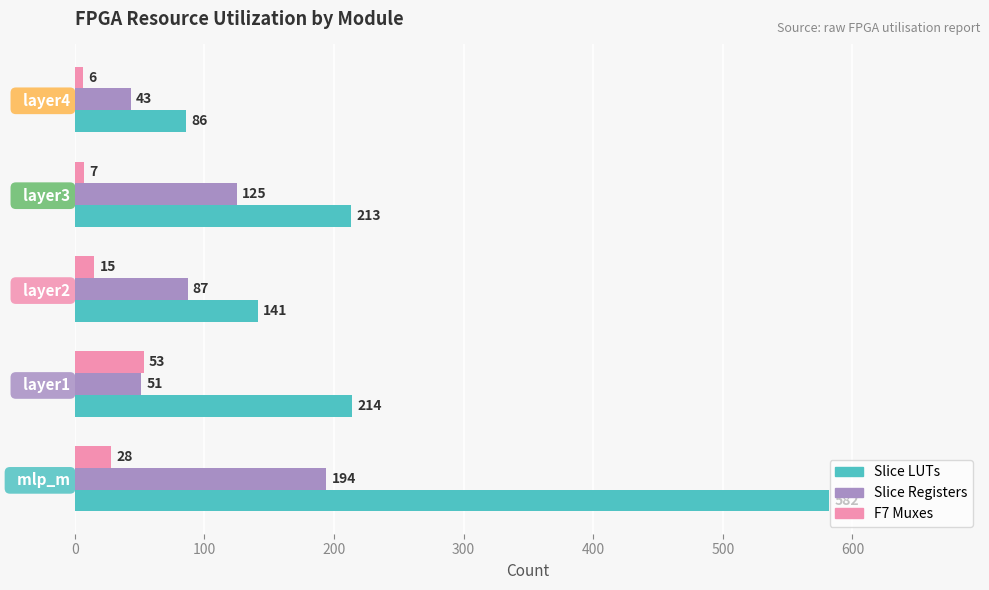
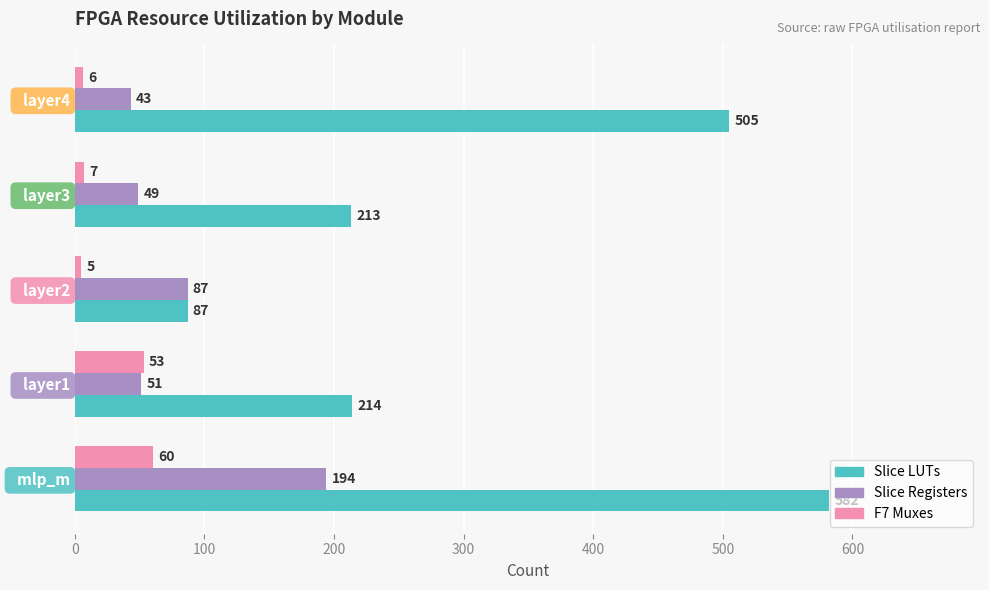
  {
    "Slice LUTs": {
-     "layer4": 86,
+     "layer4": 505,
      "layer3": 213,
-     "layer2": 141,
+     "layer2": 87,
      "layer1": 214
    },
    "Slice Registers": {
      "layer4": 43,
-     "layer3": 125,
+     "layer3": 49,
      "layer2": 87,
      "layer1": 51,
      "mlp_m": 194
    },
    "F7 Muxes": {
      "layer4": 6,
      "layer3": 7,
-     "layer2": 15,
+     "layer2": 5,
      "layer1": 53,
-     "mlp_m": 28
+     "mlp_m": 60
    }
  }
